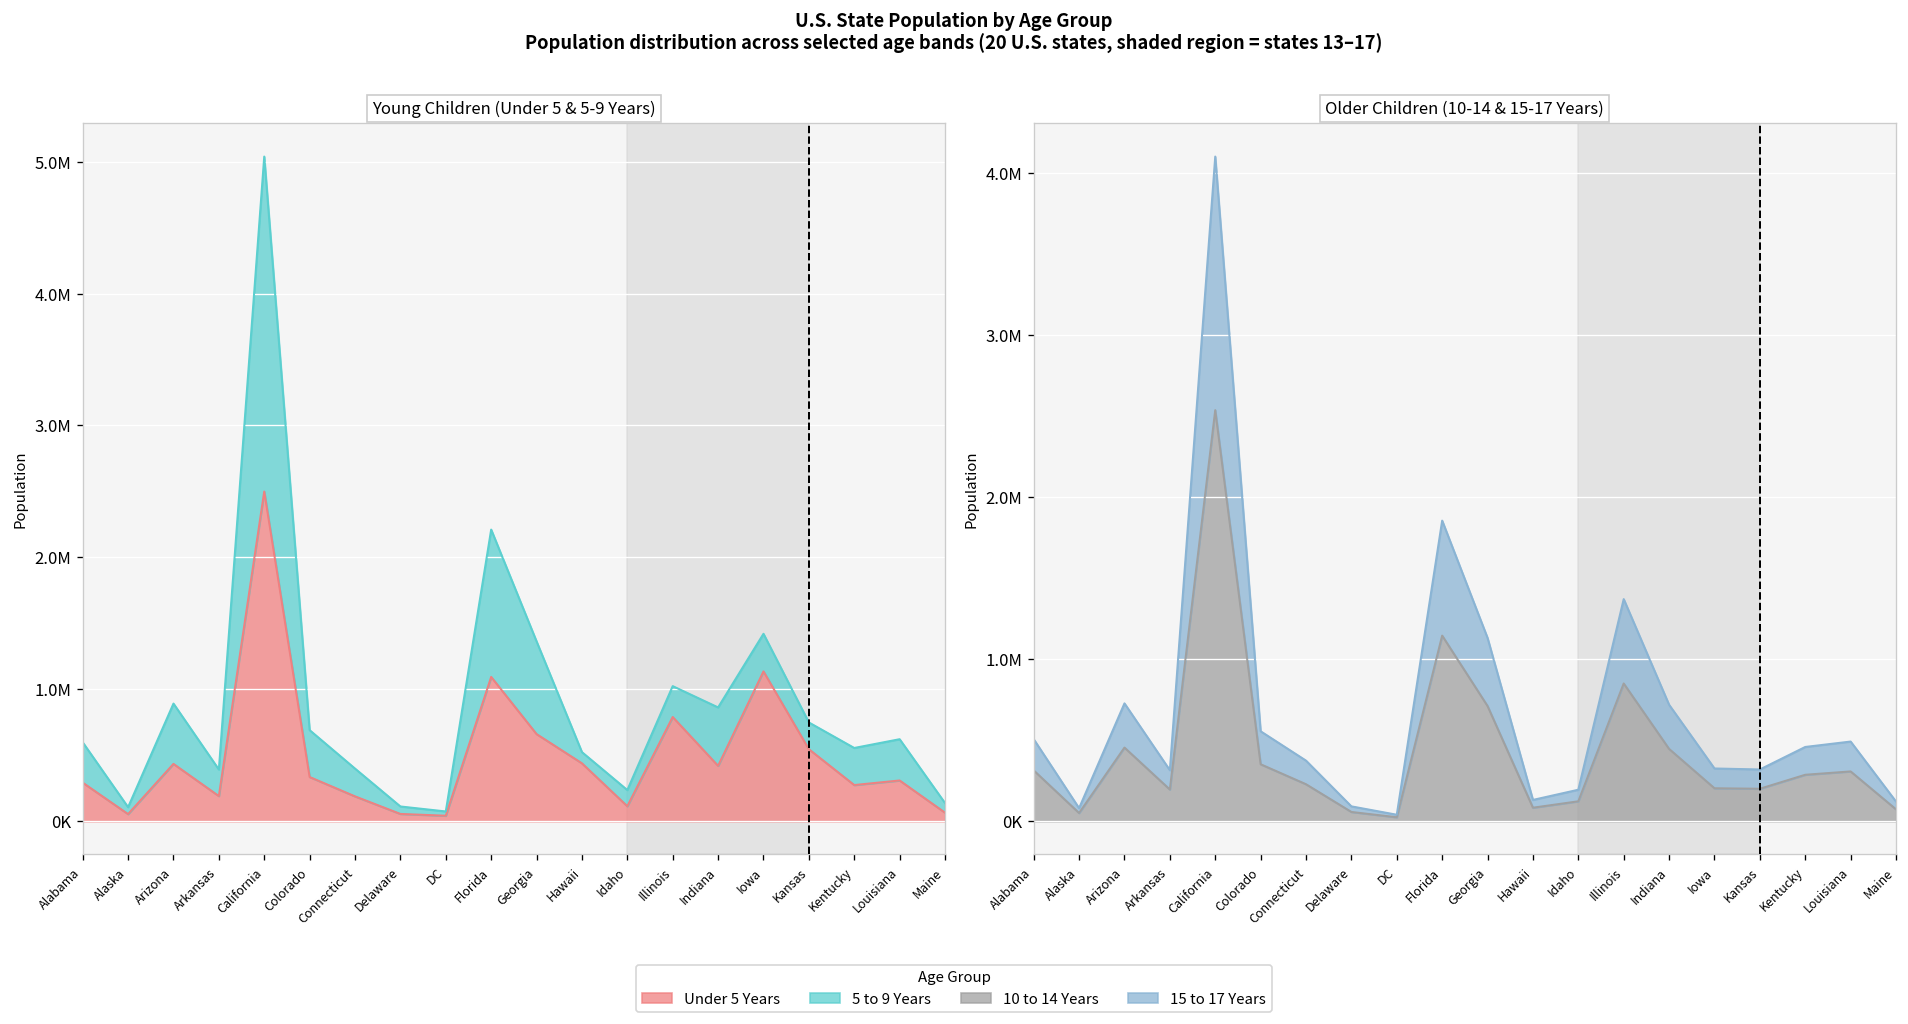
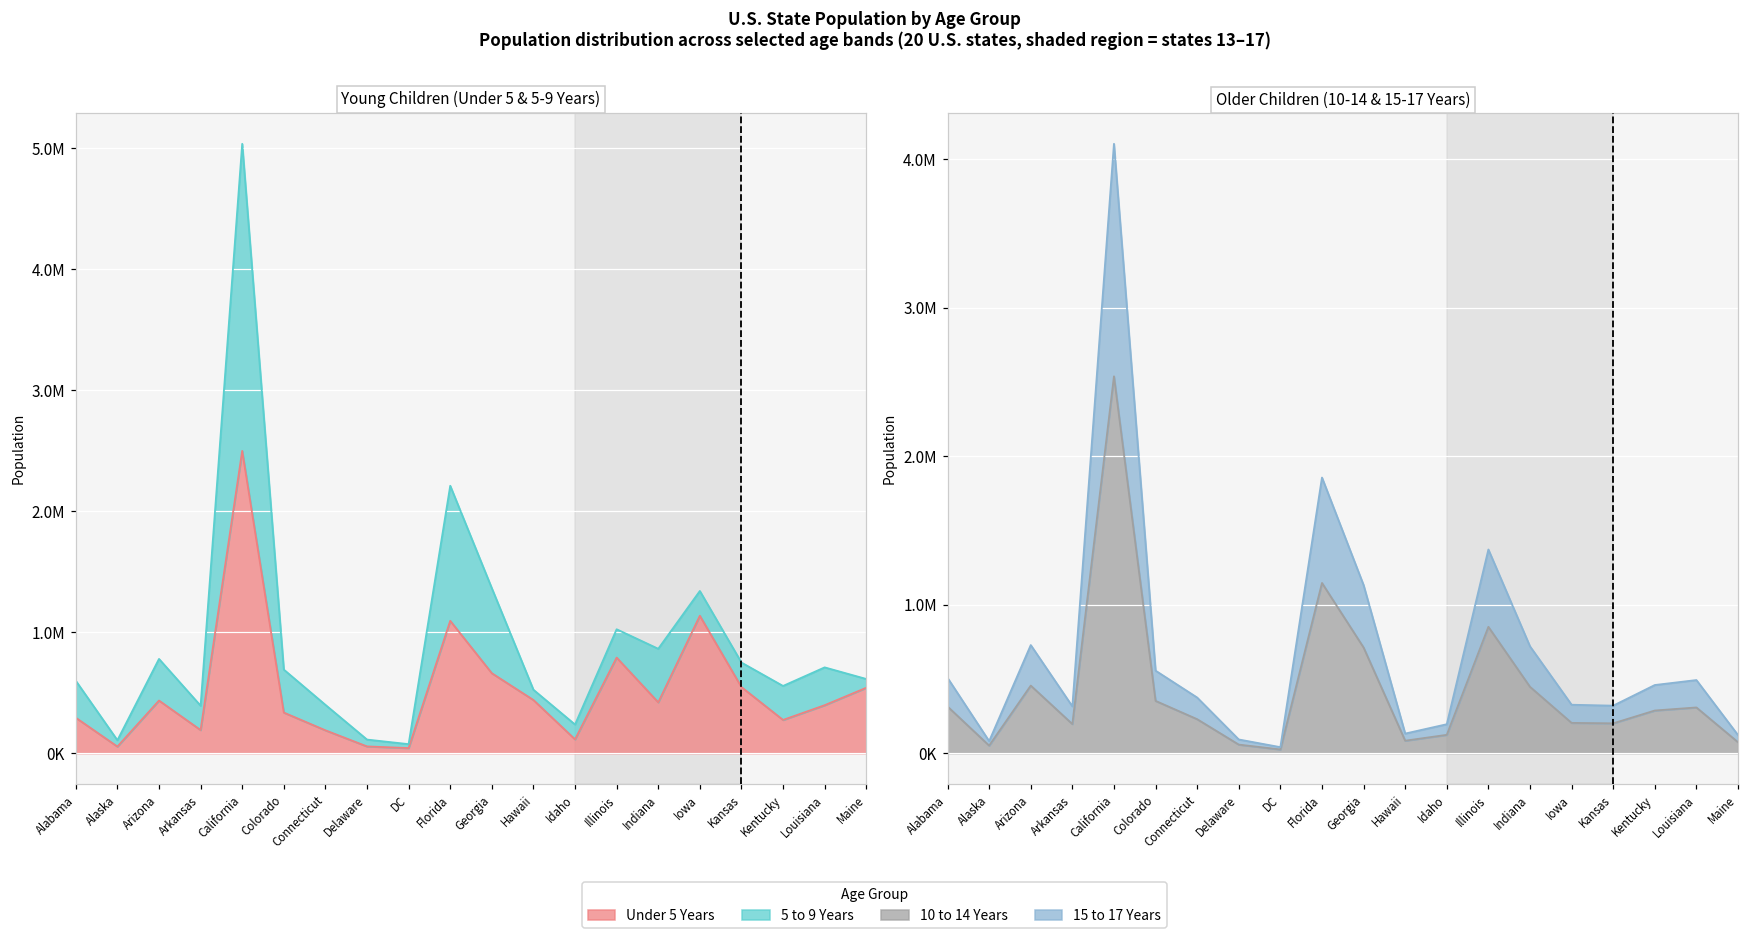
  {
    "Young Children (Under 5 & 5-9 Years)": {
      "Under 5 Years": {
        "Alabama": 290000,
        "Alaska": 50000,
        "Arizona": 430000,
        "Arkansas": 190000,
        "California": 2500000,
        "Colorado": 340000,
        "Connecticut": 190000,
        "Delaware": 60000,
        "DC": 40000,
        "Florida": 1090000,
        "Georgia": 660000,
        "Hawaii": 440000,
        "Idaho": 110000,
        "Illinois": 790000,
        "Indiana": 420000,
        "Iowa": 1140000,
        "Kansas": 550000,
        "Kentucky": 270000,
-       "Louisiana": 310000,
-       "Maine": 70000
+       "Louisiana": 400000,
+       "Maine": 540000
      },
      "5 to 9 Years": {
        "Alabama": 310000,
        "Alaska": 50000,
-       "Arizona": 460000,
+       "Arizona": 340000,
        "Arkansas": 200000,
        "California": 2540000,
        "Colorado": 360000,
        "Connecticut": 210000,
        "Delaware": 60000,
        "DC": 30000,
        "Florida": 1120000,
        "Georgia": 700000,
        "Hawaii": 80000,
        "Idaho": 120000,
        "Illinois": 230000,
        "Indiana": 440000,
-       "Iowa": 280000,
+       "Iowa": 200000,
        "Kansas": 200000,
        "Kentucky": 280000,
        "Louisiana": 310000,
        "Maine": 70000
      }
    }
  }
